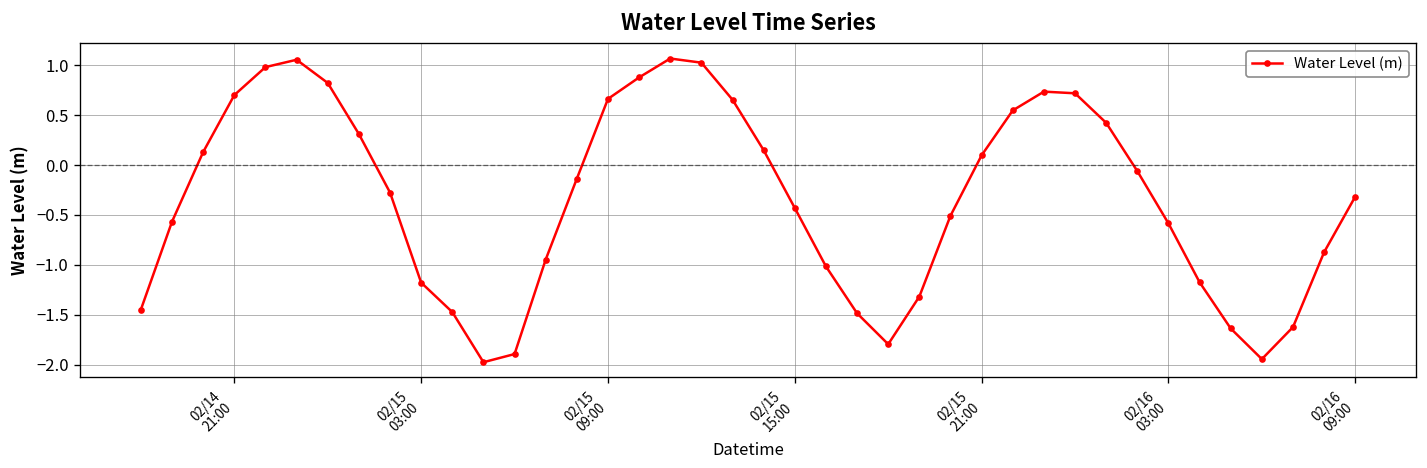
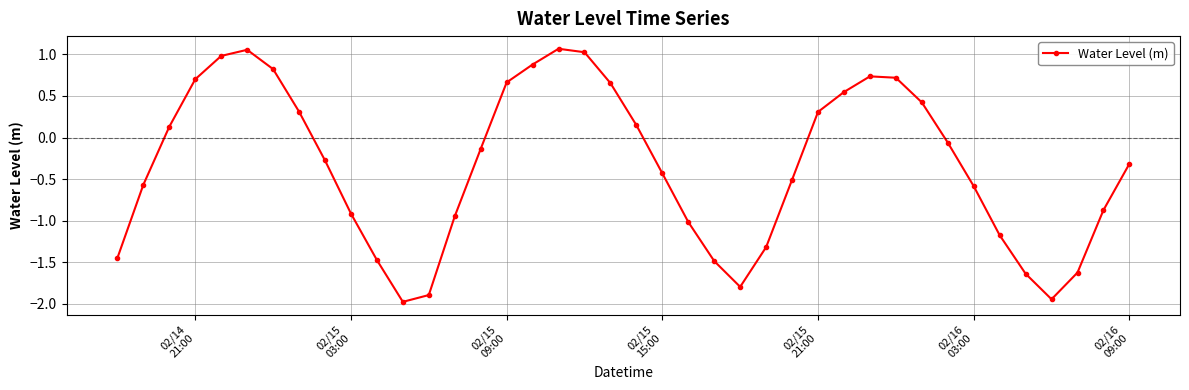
  {
    "02/14 21:00": 0.7,
-   "02/15 03:00": -1.2,
+   "02/15 03:00": -0.9,
    "02/15 09:00": 0.7,
    "02/15 15:00": -0.4,
-   "02/15 21:00": 0.1,
+   "02/15 21:00": 0.3,
    "02/16 03:00": -0.6,
    "02/16 09:00": -0.3
  }
